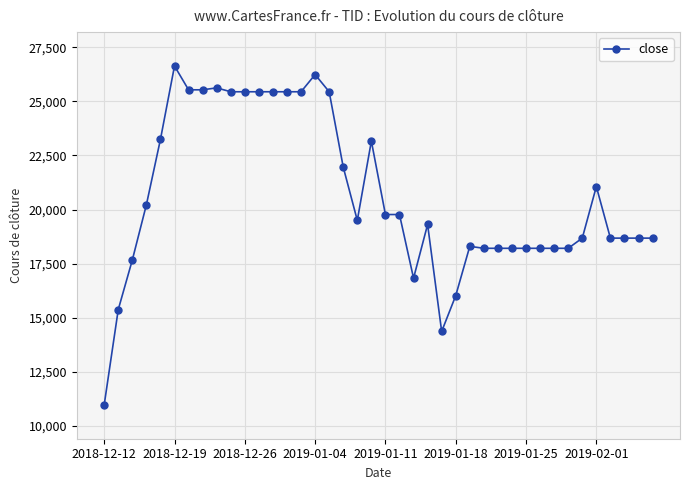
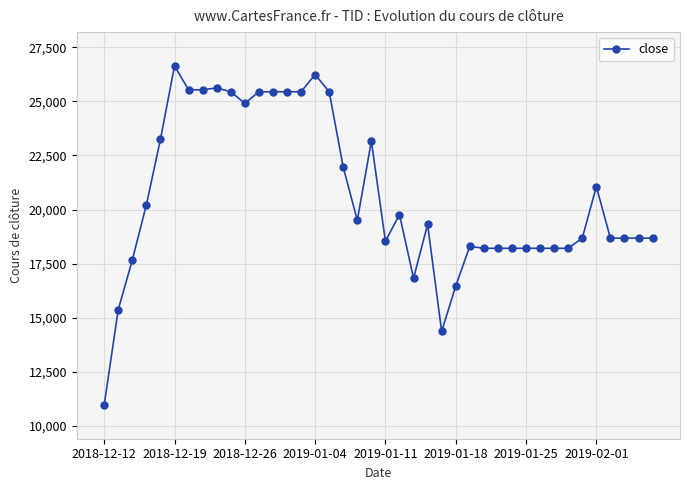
  {
    "2018-12-12": "11,000",
    "2018-12-19": "26,600",
-   "2018-12-26": "25,400",
+   "2018-12-26": "24,900",
    "2019-01-04": "26,200",
-   "2019-01-11": "19,800",
-   "2019-01-18": "16,000",
+   "2019-01-11": "18,500",
+   "2019-01-18": "16,500",
    "2019-01-25": "18,200",
    "2019-02-01": "21,100"
  }
